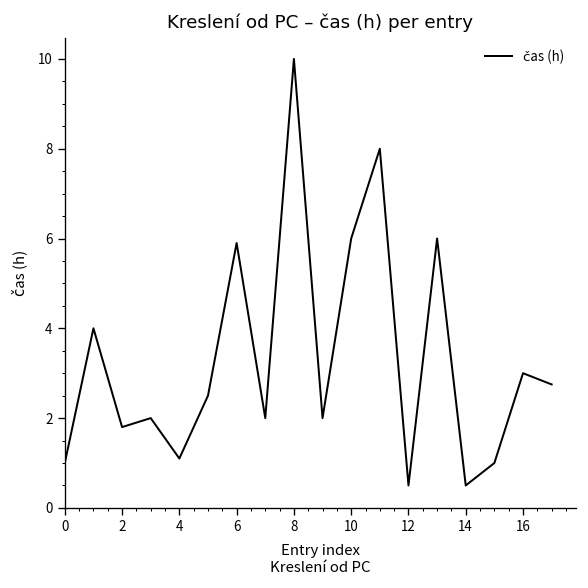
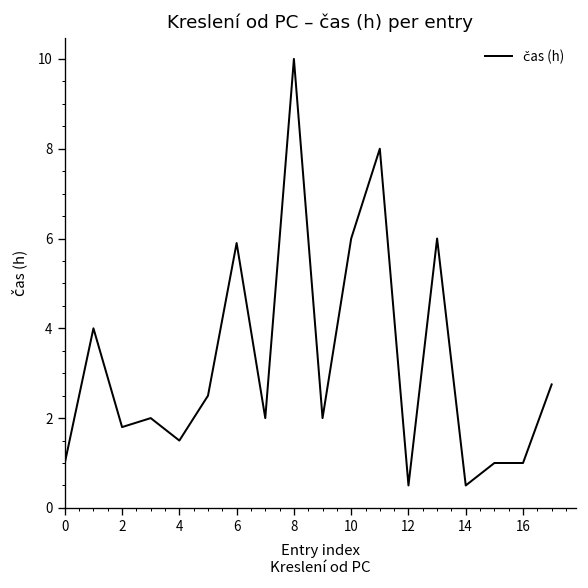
  {
    "0": 1.0,
    "2": 1.8,
-   "4": 1.1,
+   "4": 1.5,
    "6": 5.9,
    "8": 10.0,
    "10": 6.0,
    "12": 0.5,
    "14": 0.5,
-   "16": 3
+   "16": 1
  }
